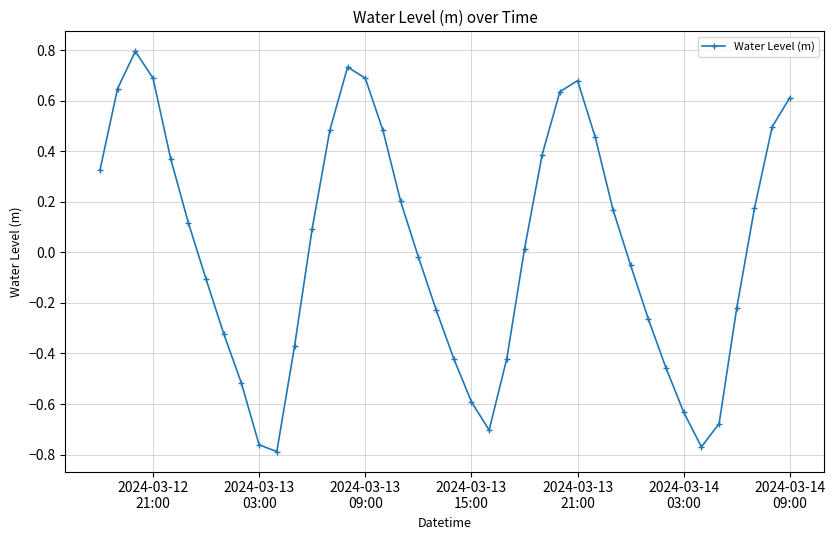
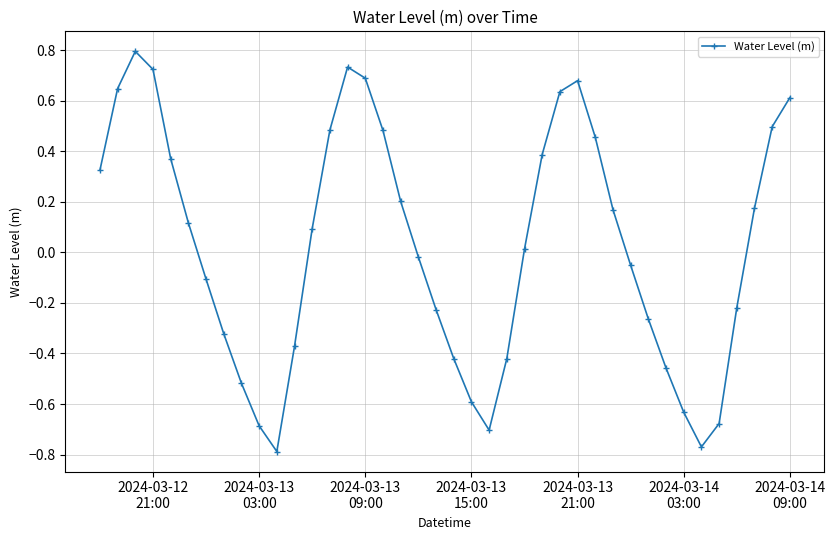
  {
-   "2024-03-12 21:00": 0.69,
-   "2024-03-13 03:00": -0.76,
+   "2024-03-12 21:00": 0.72,
+   "2024-03-13 03:00": -0.69,
    "2024-03-13 09:00": 0.69,
    "2024-03-13 15:00": -0.59,
    "2024-03-13 21:00": 0.68,
    "2024-03-14 03:00": -0.63,
    "2024-03-14 09:00": 0.61
  }
